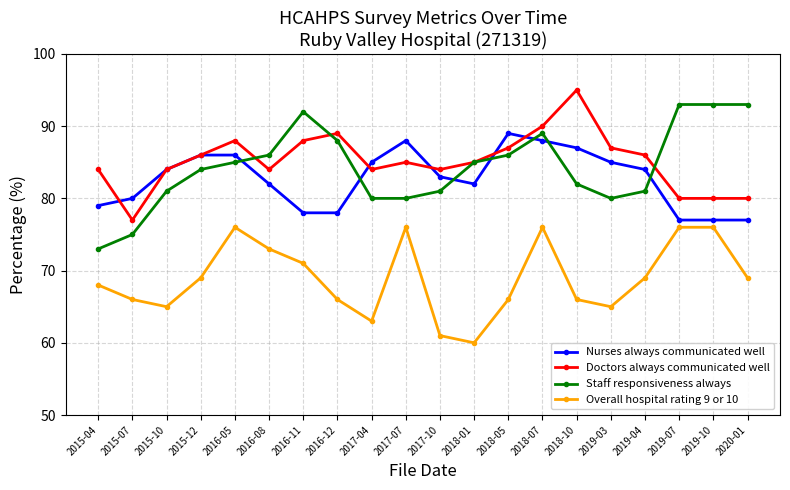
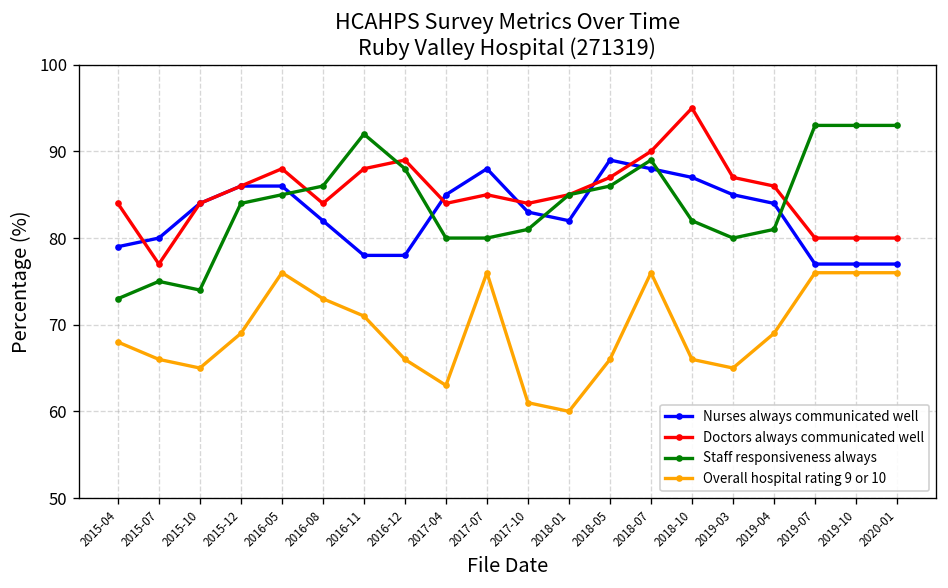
  {
    "Nurses always communicated well": {
      "2015-04": 79,
      "2015-07": 80,
      "2016-05": 86,
      "2016-08": 82,
      "2016-11": 78,
      "2016-12": 78,
      "2017-04": 85,
      "2017-07": 88,
      "2017-10": 83,
      "2018-01": 82,
      "2018-05": 89,
      "2018-07": 88,
      "2018-10": 87,
      "2019-03": 85,
      "2019-04": 84,
      "2019-07": 77,
      "2019-10": 77,
      "2020-01": 77
    },
    "Doctors always communicated well": {
      "2015-04": 84,
      "2015-07": 77,
      "2016-05": 88,
      "2016-08": 84,
      "2016-11": 88,
      "2016-12": 89,
      "2017-04": 84,
      "2017-07": 85,
      "2017-10": 84,
      "2018-05": 87,
      "2018-07": 90,
      "2018-10": 95,
      "2019-03": 87,
      "2019-04": 86,
      "2019-07": 80,
      "2019-10": 80,
      "2020-01": 80
    },
    "Staff responsiveness always": {
      "2015-04": 73,
      "2015-07": 75,
-     "2015-10": 81,
+     "2015-10": 74,
      "2015-12": 84,
      "2016-05": 85,
      "2016-08": 86,
      "2016-11": 92,
      "2016-12": 88,
      "2017-04": 80,
      "2017-07": 80,
      "2017-10": 81,
      "2018-05": 86,
      "2018-07": 89,
      "2018-10": 82,
      "2019-03": 80,
      "2019-04": 81,
      "2019-07": 93,
      "2019-10": 93,
      "2020-01": 93
    },
    "Overall hospital rating 9 or 10": {
      "2015-04": 68,
      "2015-07": 66,
      "2015-10": 65,
      "2015-12": 69,
      "2016-05": 76,
      "2016-08": 73,
      "2016-11": 71,
      "2016-12": 66,
      "2017-04": 63,
      "2017-07": 76,
      "2017-10": 61,
      "2018-01": 60,
      "2018-05": 66,
      "2018-07": 76,
      "2018-10": 66,
      "2019-03": 65,
      "2019-04": 69,
      "2019-07": 76,
      "2019-10": 76,
-     "2020-01": 69
+     "2020-01": 76
    }
  }
